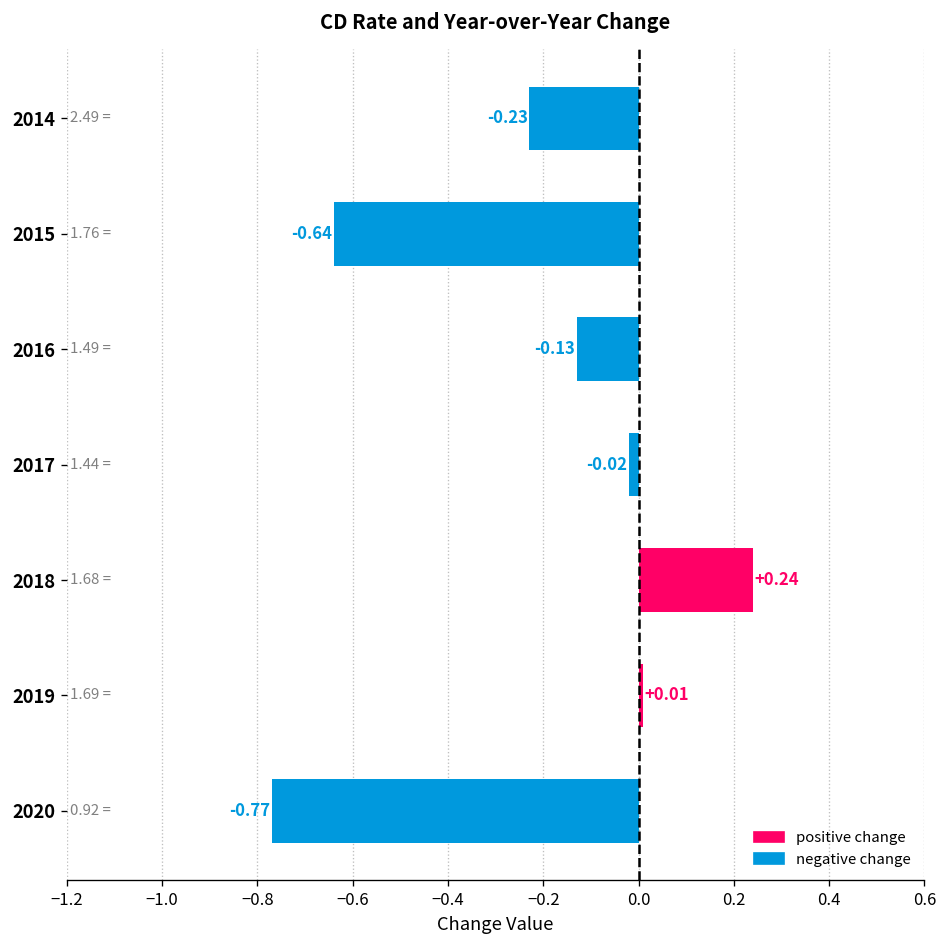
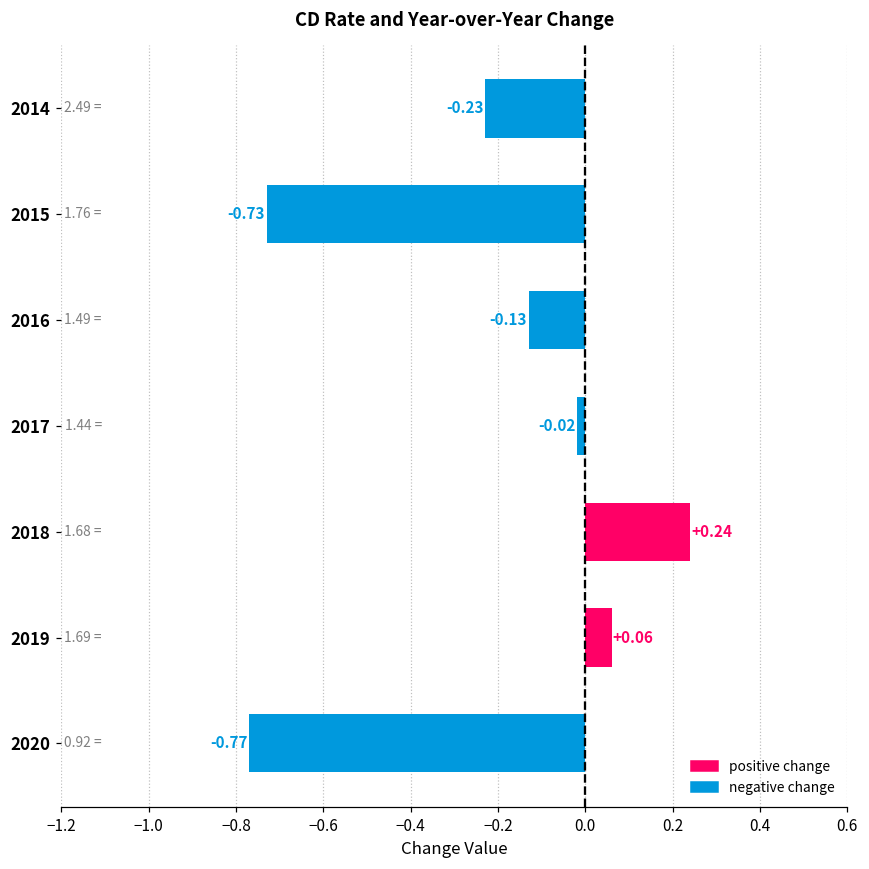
  {
    "2014": "-0.23",
-   "2015": "-0.64",
+   "2015": "-0.73",
    "2016": "-0.13",
    "2017": "-0.02",
    "2018": "+0.24",
-   "2019": "+0.01",
+   "2019": "+0.06",
    "2020": "-0.77"
  }
